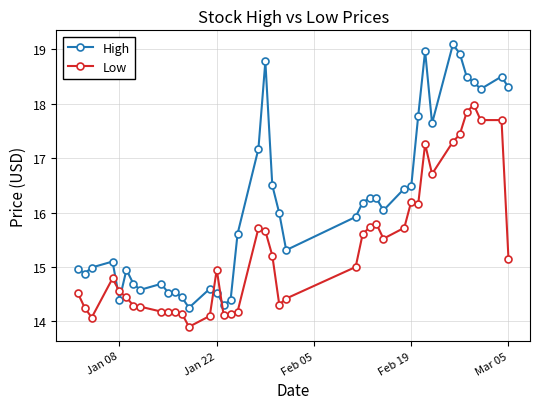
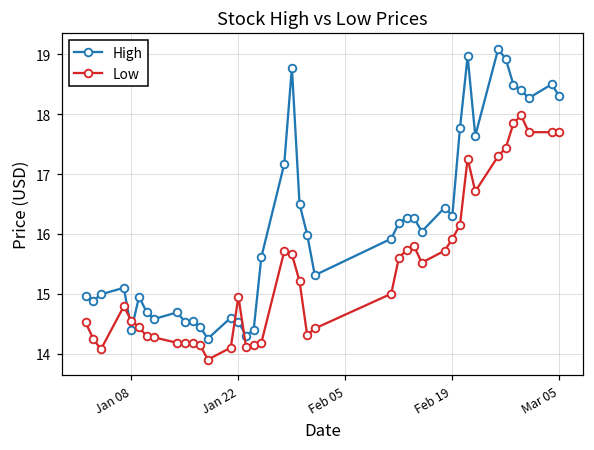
  {
    "High": {
      "Jan 08": 14.4,
      "Jan 22": 14.5,
-     "Feb 19": 16.5,
+     "Feb 19": 16.3,
      "Mar 05": 18.3
    },
    "Low": {
      "Jan 08": 14.6,
      "Jan 22": 15.0,
-     "Feb 19": 16.2,
-     "Mar 05": 15.2
+     "Feb 19": 15.9,
+     "Mar 05": 17.7
    }
  }
